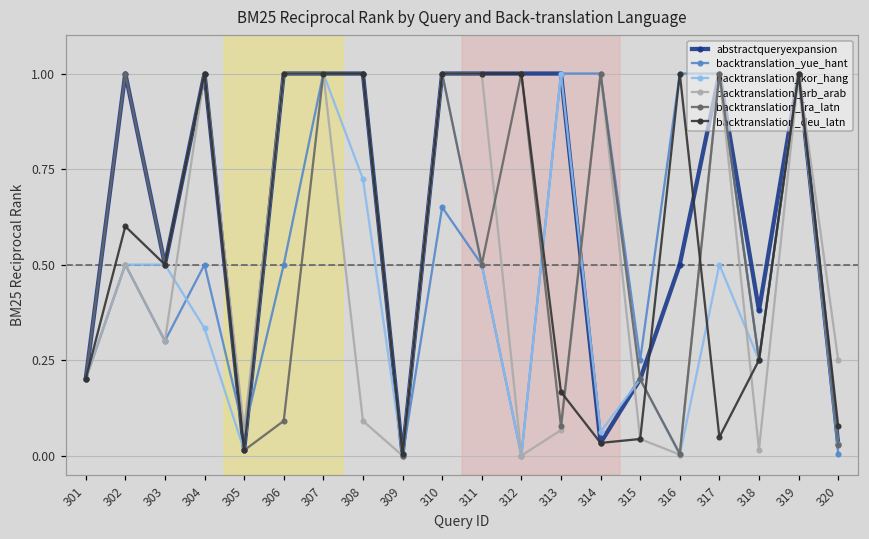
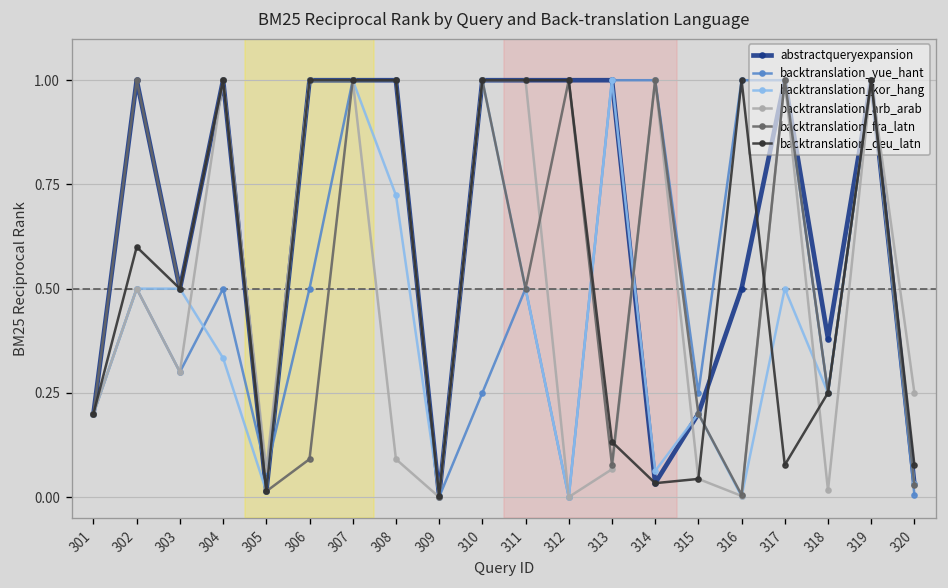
  {
    "abstractqueryexpansion": {
      "316": 0.50,
      "318": 0.38
    },
    "backtranslation_yue_hant": {
      "304": 0.50,
      "306": 0.50,
-     "310": 0.65,
+     "310": 0.25,
      "315": 0.25,
      "320": 0.01
    },
    "backtranslation_kor_hang": {
      "304": 0.33,
      "308": 0.72,
      "314": 0.06,
      "317": 0.50
    },
    "backtranslation_arb_arab": {
      "308": 0.09,
      "313": 0.07,
      "318": 0.02,
      "320": 0.25
    },
    "backtranslation_fra_latn": {
      "306": 0.09,
      "313": 0.08
    },
    "backtranslation_deu_latn": {
      "302": 0.60,
-     "313": 0.17,
-     "317": 0.05,
+     "313": 0.13,
+     "317": 0.08,
      "320": 0.08
    }
  }
